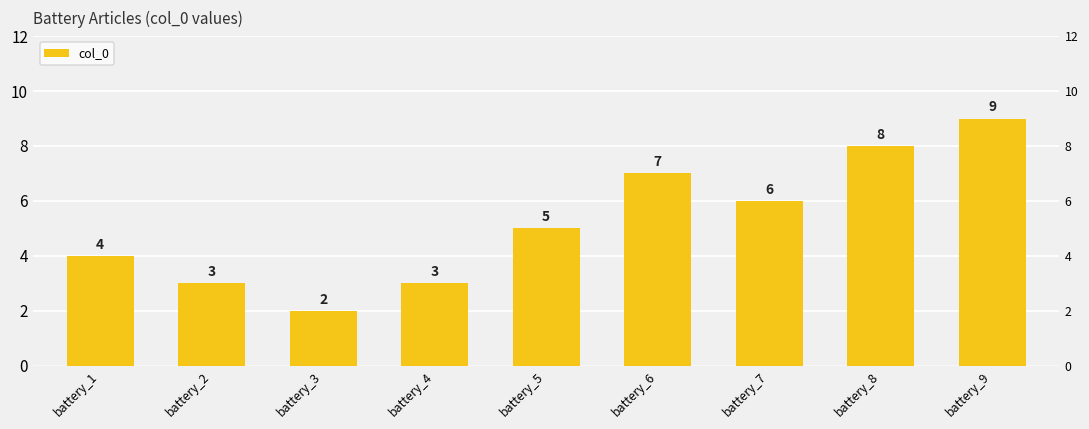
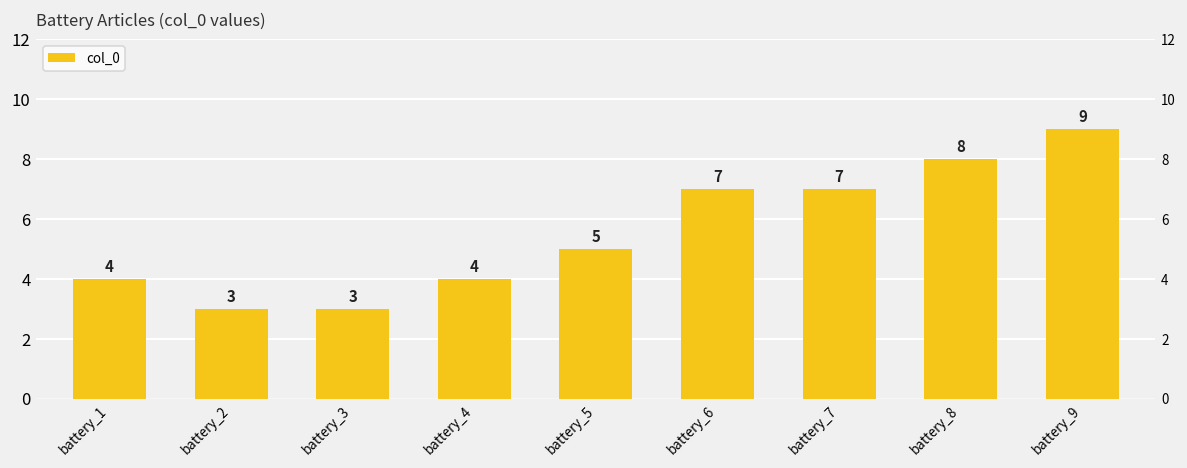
  {
    "battery_1": 4,
    "battery_2": 3,
-   "battery_3": 2,
-   "battery_4": 3,
+   "battery_3": 3,
+   "battery_4": 4,
    "battery_5": 5,
    "battery_6": 7,
-   "battery_7": 6,
+   "battery_7": 7,
    "battery_8": 8,
    "battery_9": 9
  }
